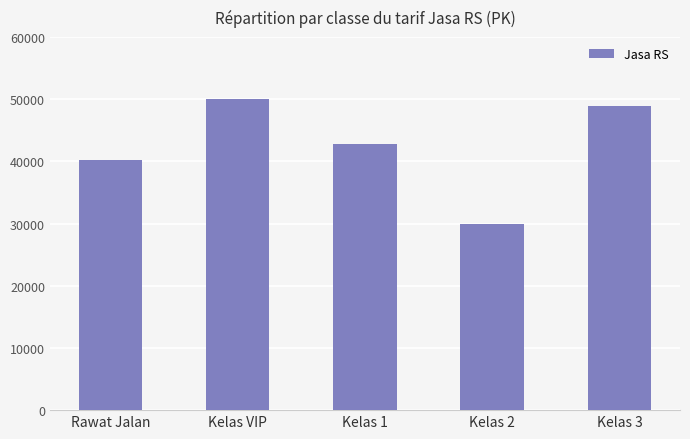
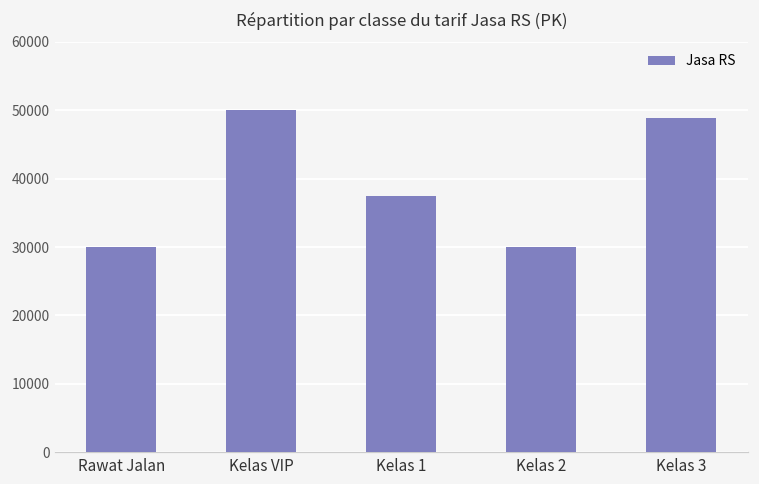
  {
-   "Rawat Jalan": 40000,
+   "Rawat Jalan": 30000,
    "Kelas VIP": 50000,
-   "Kelas 1": 43000,
+   "Kelas 1": 38000,
    "Kelas 2": 30000,
    "Kelas 3": 49000
  }
